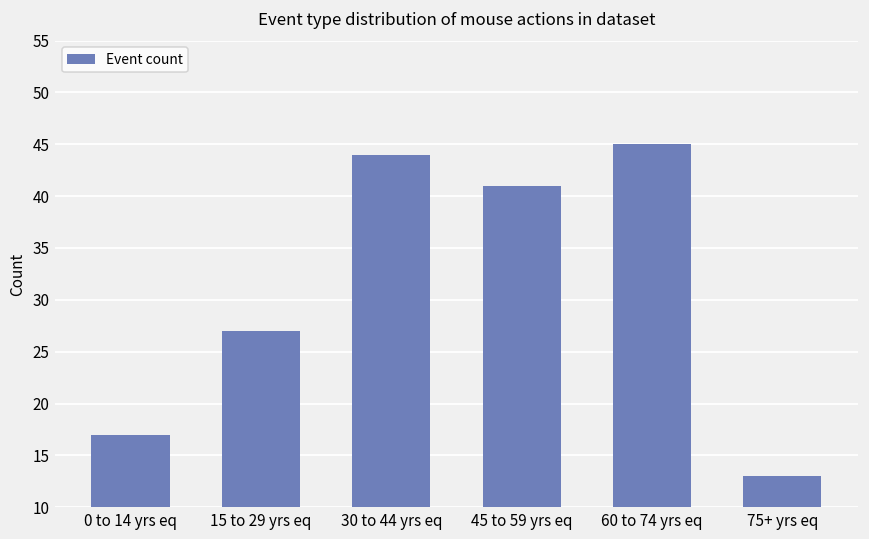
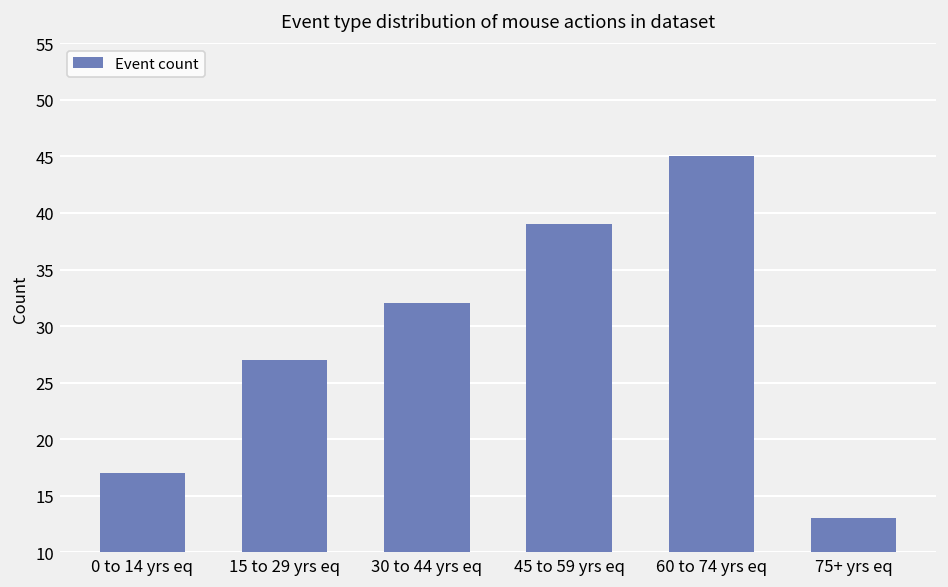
  {
    "0 to 14 yrs eq": 17,
    "15 to 29 yrs eq": 27,
-   "30 to 44 yrs eq": 44,
-   "45 to 59 yrs eq": 41,
+   "30 to 44 yrs eq": 32,
+   "45 to 59 yrs eq": 39,
    "60 to 74 yrs eq": 45,
    "75+ yrs eq": 13
  }
